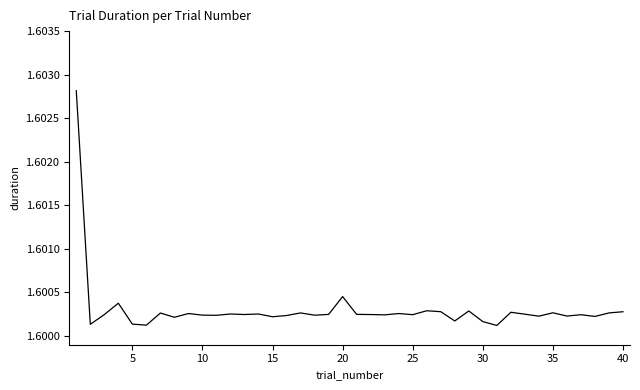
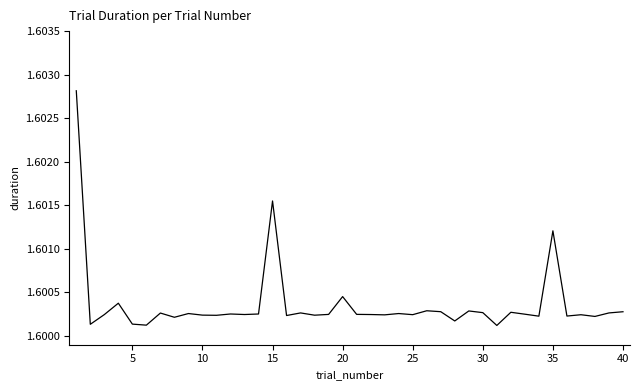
  {
    "5": 1.6001,
    "10": 1.6002,
-   "15": 1.6002,
+   "15": 1.6016,
    "20": 1.6005,
    "25": 1.6002,
-   "30": 1.6002,
-   "35": 1.6003,
+   "30": 1.6003,
+   "35": 1.6012,
    "40": 1.6003
  }
